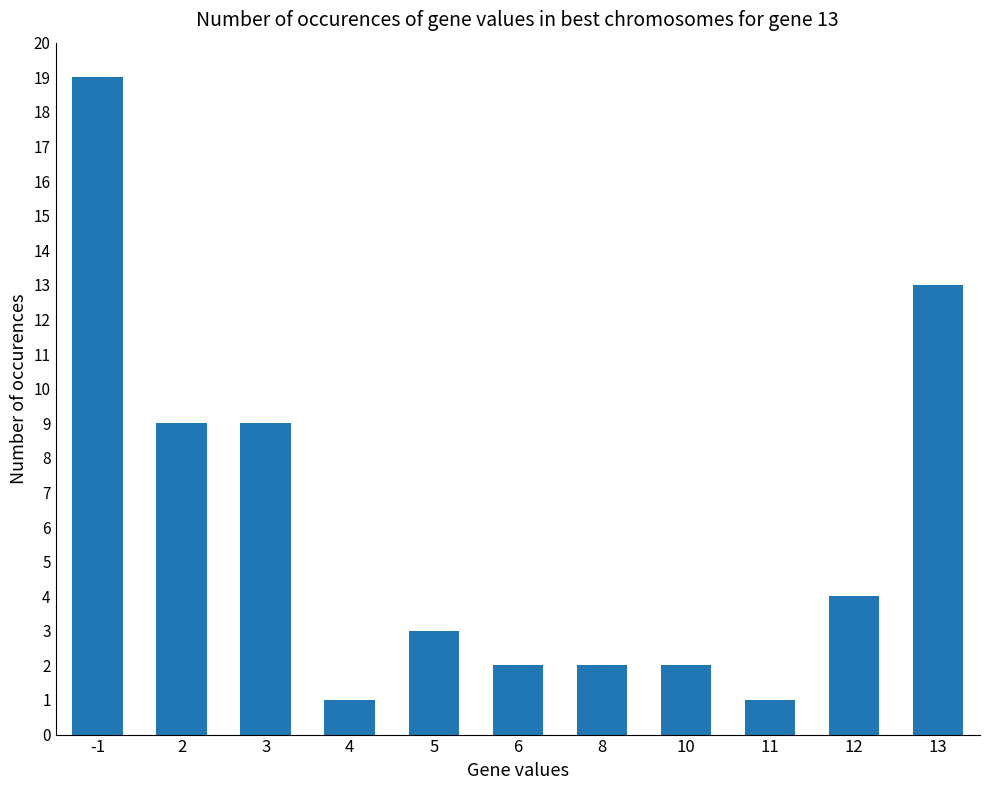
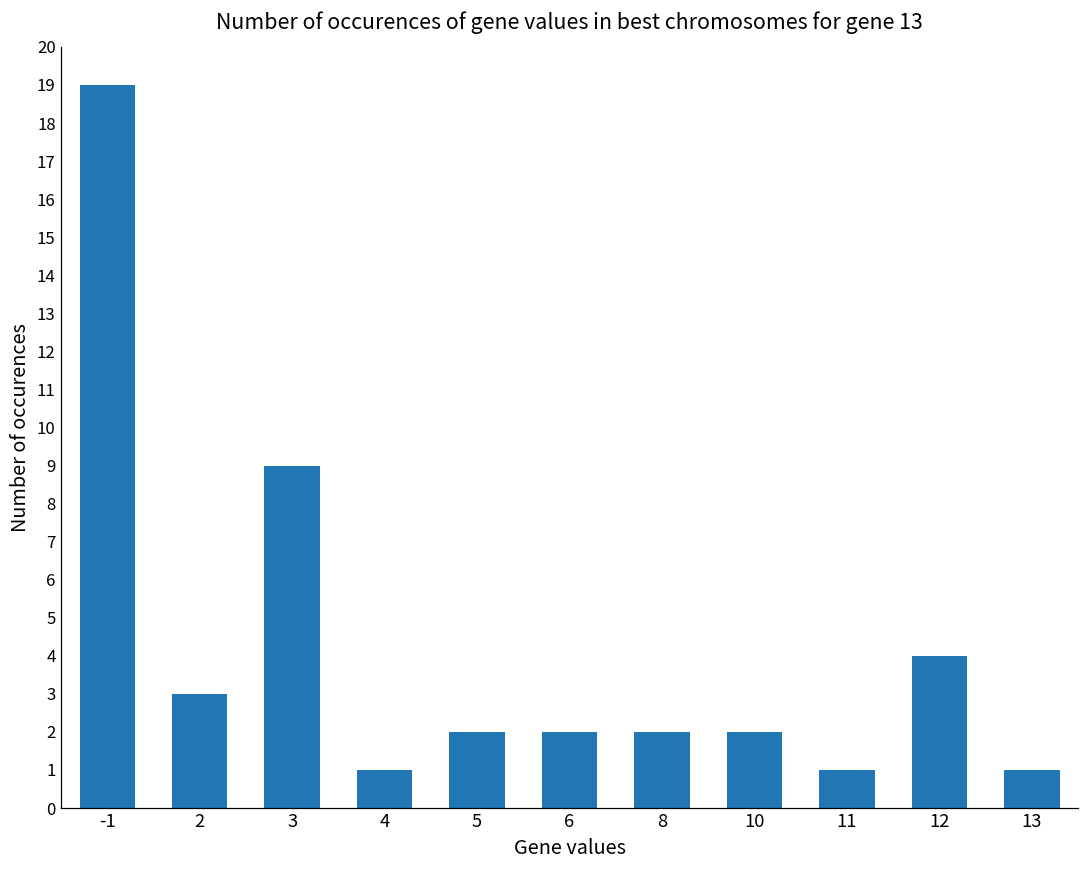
  {
    "-1": 19,
-   "2": 9,
+   "2": 3,
    "3": 9,
    "4": 1,
-   "5": 3,
+   "5": 2,
    "6": 2,
    "8": 2,
    "10": 2,
    "11": 1,
    "12": 4,
-   "13": 13
+   "13": 1
  }
